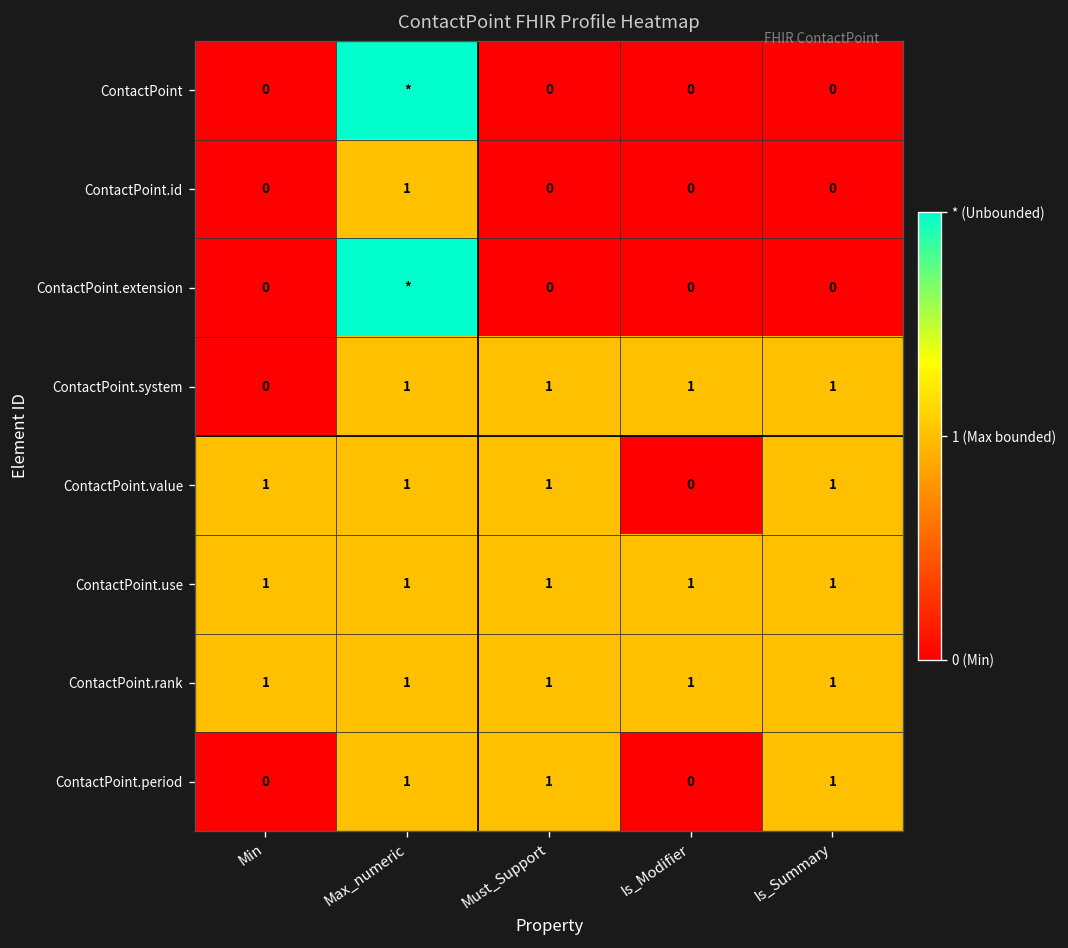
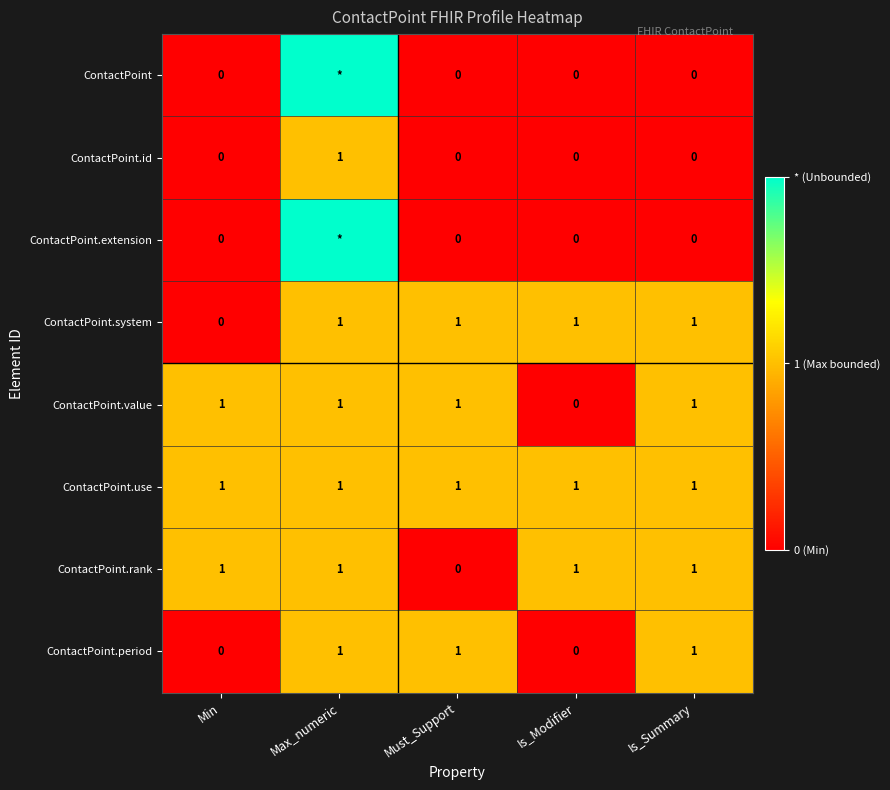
  {
    "ContactPoint": {
      "Min": 0,
      "Must_Support": 0,
      "Is_Modifier": 0,
      "Is_Summary": 0
    },
    "ContactPoint.id": {
      "Min": 0,
      "Max_numeric": 1,
      "Must_Support": 0,
      "Is_Modifier": 0,
      "Is_Summary": 0
    },
    "ContactPoint.extension": {
      "Min": 0,
      "Must_Support": 0,
      "Is_Modifier": 0,
      "Is_Summary": 0
    },
    "ContactPoint.system": {
      "Min": 0,
      "Max_numeric": 1,
      "Must_Support": 1,
      "Is_Modifier": 1,
      "Is_Summary": 1
    },
    "ContactPoint.value": {
      "Min": 1,
      "Max_numeric": 1,
      "Must_Support": 1,
      "Is_Modifier": 0,
      "Is_Summary": 1
    },
    "ContactPoint.use": {
      "Min": 1,
      "Max_numeric": 1,
      "Must_Support": 1,
      "Is_Modifier": 1,
      "Is_Summary": 1
    },
    "ContactPoint.rank": {
      "Min": 1,
      "Max_numeric": 1,
-     "Must_Support": 1,
+     "Must_Support": 0,
      "Is_Modifier": 1,
      "Is_Summary": 1
    },
    "ContactPoint.period": {
      "Min": 0,
      "Max_numeric": 1,
      "Must_Support": 1,
      "Is_Modifier": 0,
      "Is_Summary": 1
    }
  }
